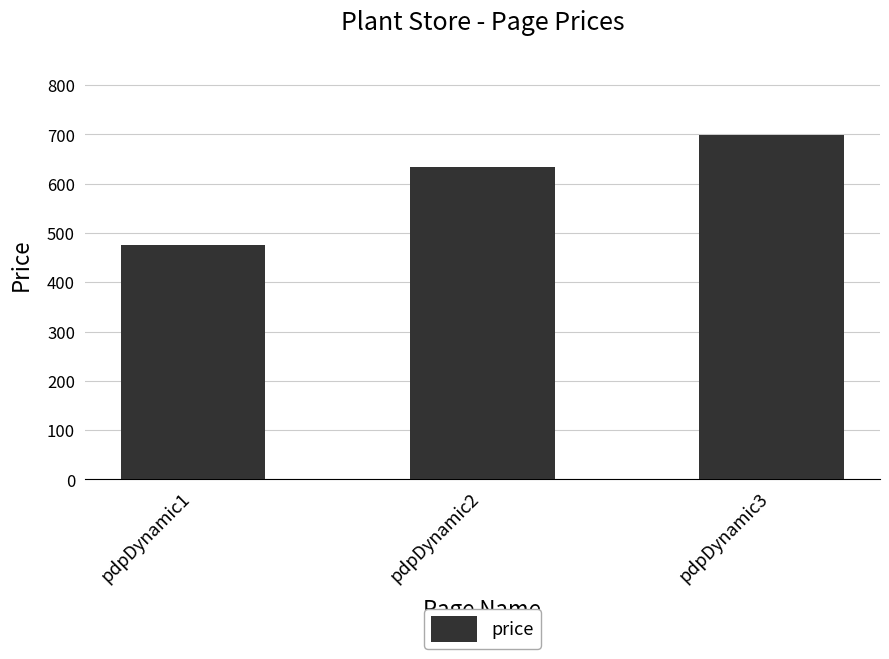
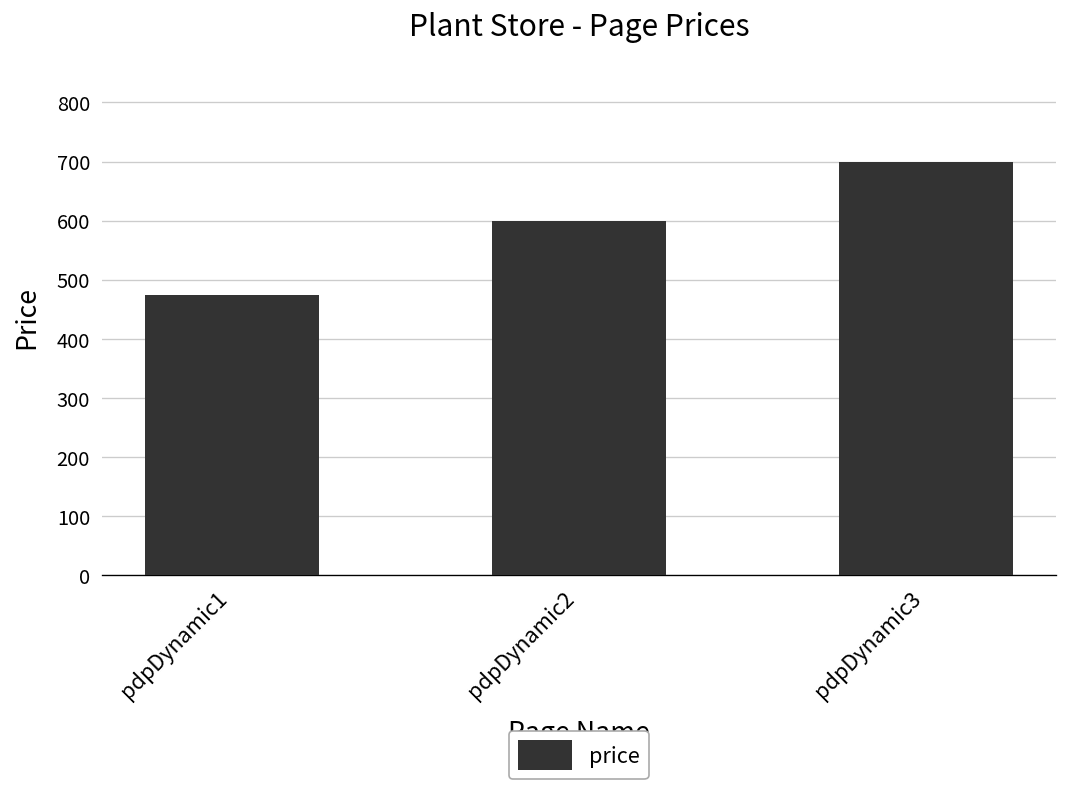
  {
    "pdpDynamic1": 480,
-   "pdpDynamic2": 630,
+   "pdpDynamic2": 600,
    "pdpDynamic3": 700
  }
